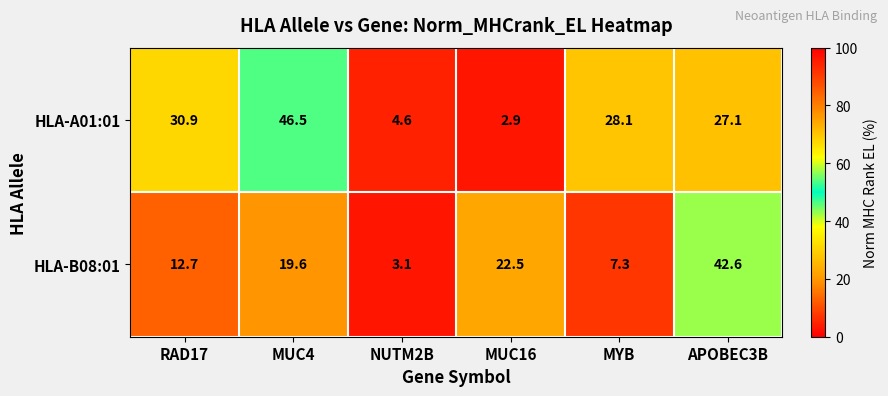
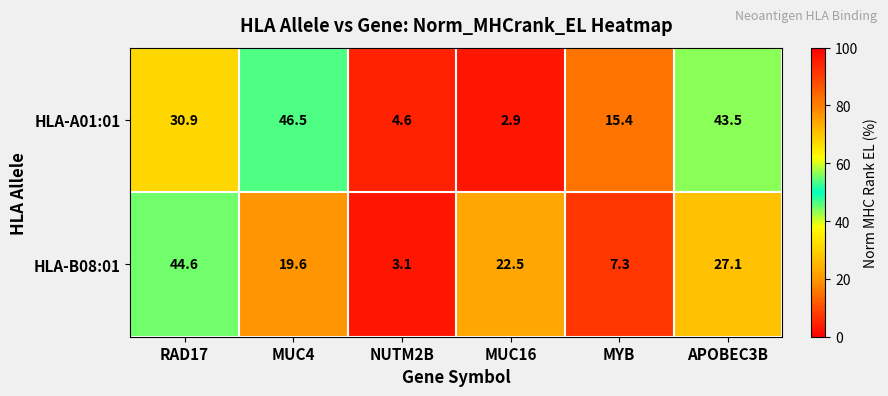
  {
    "HLA-A01:01": {
      "RAD17": 30.9,
      "MUC4": 46.5,
      "NUTM2B": 4.6,
      "MUC16": 2.9,
-     "MYB": 28.1,
-     "APOBEC3B": 27.1
+     "MYB": 15.4,
+     "APOBEC3B": 43.5
    },
    "HLA-B08:01": {
-     "RAD17": 12.7,
+     "RAD17": 44.6,
      "MUC4": 19.6,
      "NUTM2B": 3.1,
      "MUC16": 22.5,
      "MYB": 7.3,
-     "APOBEC3B": 42.6
+     "APOBEC3B": 27.1
    }
  }
